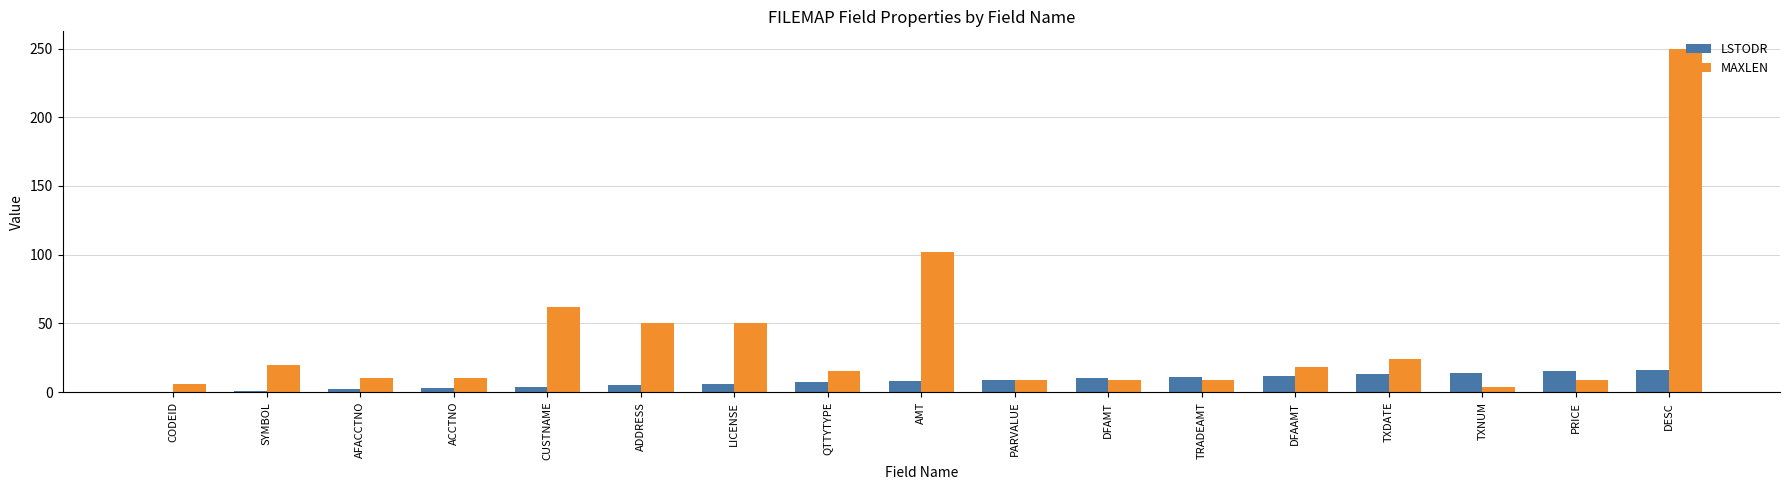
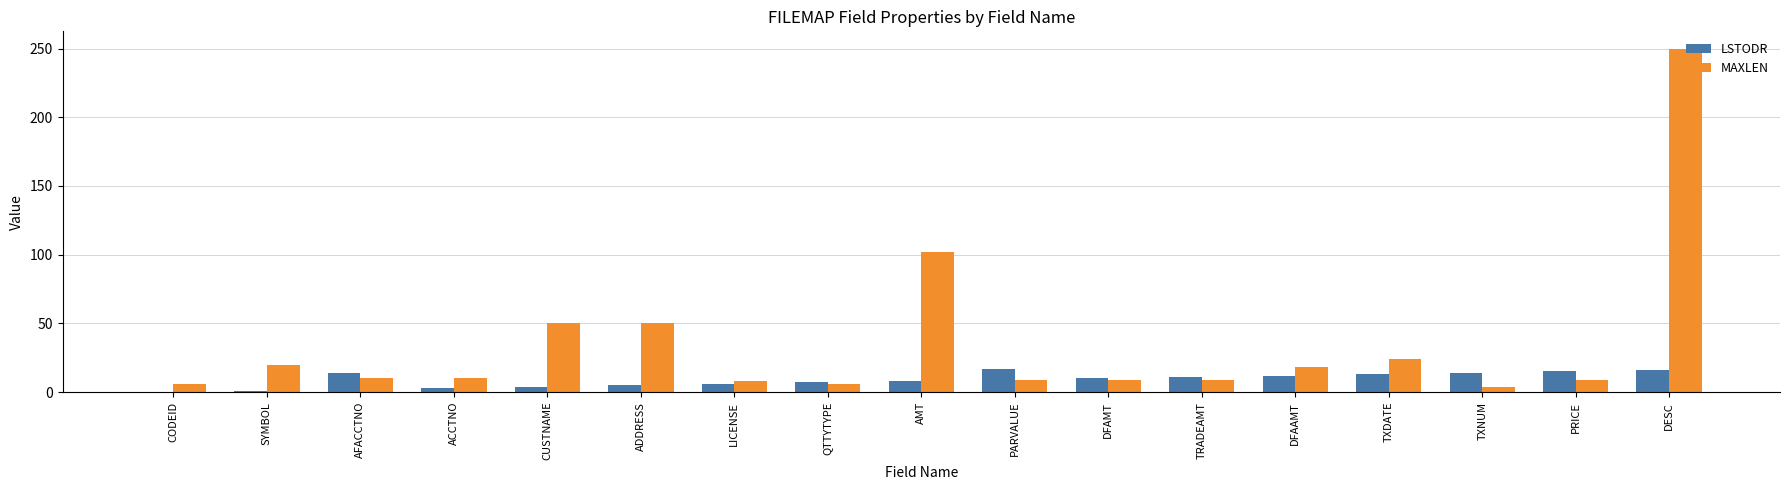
  {
    "LSTODR": {
      "CODEID": 0,
-     "AFACCTNO": 2,
+     "AFACCTNO": 14,
      "ACCTNO": 3,
      "CUSTNAME": 4,
      "ADDRESS": 5,
      "LICENSE": 6,
      "QTTYTYPE": 7,
      "AMT": 8,
-     "PARVALUE": 9,
+     "PARVALUE": 17,
      "DFAMT": 10,
      "TRADEAMT": 11,
      "DFAAMT": 12,
      "TXDATE": 13,
      "TXNUM": 14,
      "PRICE": 15,
      "DESC": 16
    },
    "MAXLEN": {
      "CODEID": 6,
      "SYMBOL": 20,
      "AFACCTNO": 10,
      "ACCTNO": 10,
-     "CUSTNAME": 62,
+     "CUSTNAME": 50,
      "ADDRESS": 50,
-     "LICENSE": 50,
-     "QTTYTYPE": 15,
+     "LICENSE": 8,
+     "QTTYTYPE": 6,
      "AMT": 102,
      "PARVALUE": 9,
      "DFAMT": 9,
      "TRADEAMT": 9,
      "DFAAMT": 18,
      "TXDATE": 24,
      "TXNUM": 4,
      "PRICE": 9,
      "DESC": 250
    }
  }
